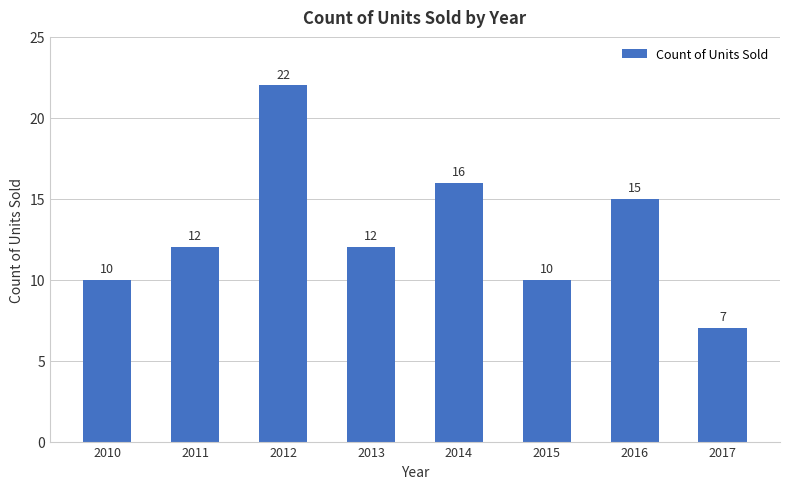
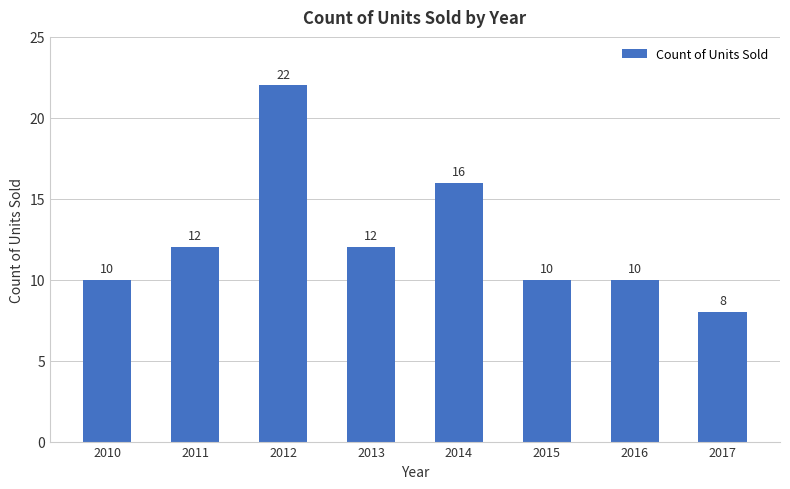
  {
    "2010": 10,
    "2011": 12,
    "2012": 22,
    "2013": 12,
    "2014": 16,
    "2015": 10,
-   "2016": 15,
-   "2017": 7
+   "2016": 10,
+   "2017": 8
  }
